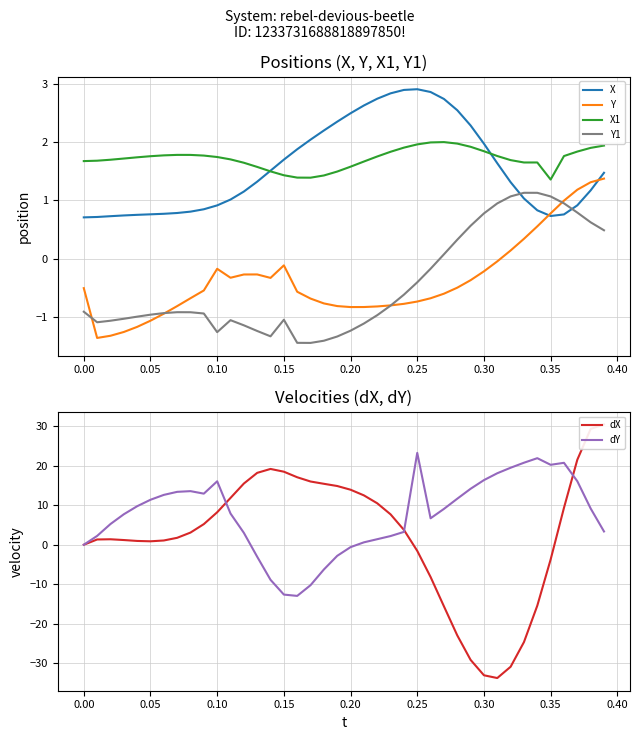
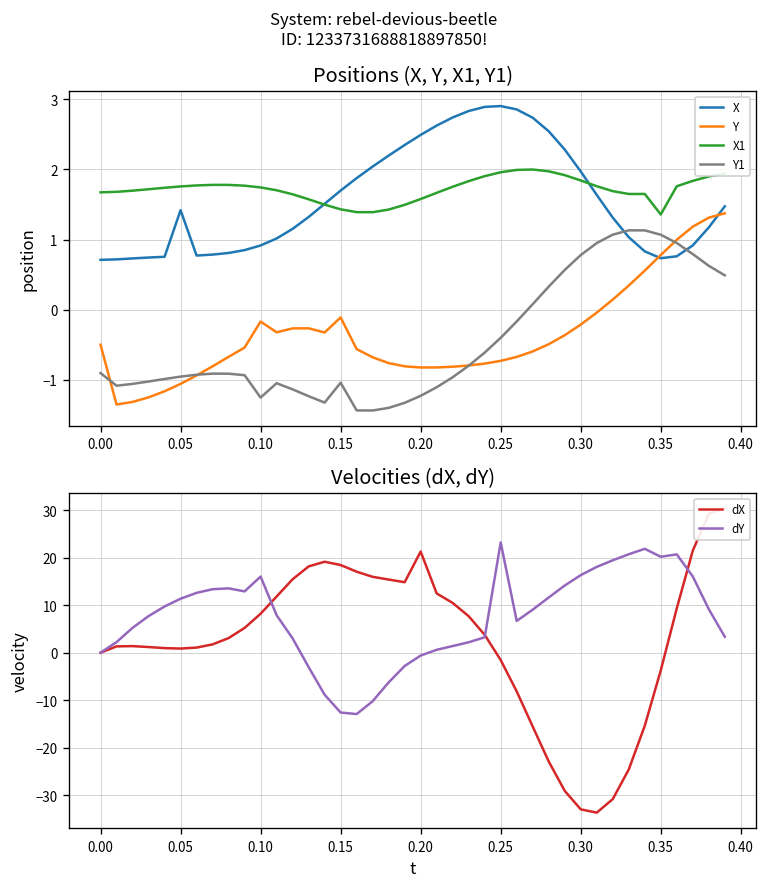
  {
    "Positions (X, Y, X1, Y1)": {
      "X": {
        "0.00": 0.7,
-       "0.05": 0.8,
+       "0.05": 1.4,
        "0.10": 0.9,
        "0.15": 1.7,
        "0.20": 2.5,
        "0.25": 2.9,
        "0.30": 2.0,
        "0.35": 0.7
      },
      "Y": {
        "0.00": -0.5,
        "0.05": -1.1,
        "0.10": -0.2,
        "0.15": -0.1,
        "0.20": -0.8,
        "0.25": -0.7,
        "0.30": -0.2,
        "0.35": 0.8
      },
      "X1": {
        "0.00": 1.7,
        "0.05": 1.8,
        "0.10": 1.7,
        "0.15": 1.4,
        "0.20": 1.6,
        "0.25": 2.0,
        "0.30": 1.8,
        "0.35": 1.4
      },
      "Y1": {
        "0.00": -0.9,
        "0.05": -1.0,
        "0.10": -1.3,
        "0.15": -1.0,
        "0.20": -1.2,
        "0.25": -0.4,
        "0.30": 0.8,
        "0.35": 1.1
      }
    },
    "Velocities (dX, dY)": {
      "dX": {
        "0.05": 1,
        "0.10": 8,
        "0.15": 18,
-       "0.20": 14,
+       "0.20": 21,
        "0.25": -2,
        "0.30": -33,
        "0.35": -4
      },
      "dY": {
        "0.05": 11,
        "0.10": 16,
        "0.15": -13,
        "0.20": -1,
        "0.25": 23,
        "0.30": 16,
        "0.35": 20
      }
    }
  }
